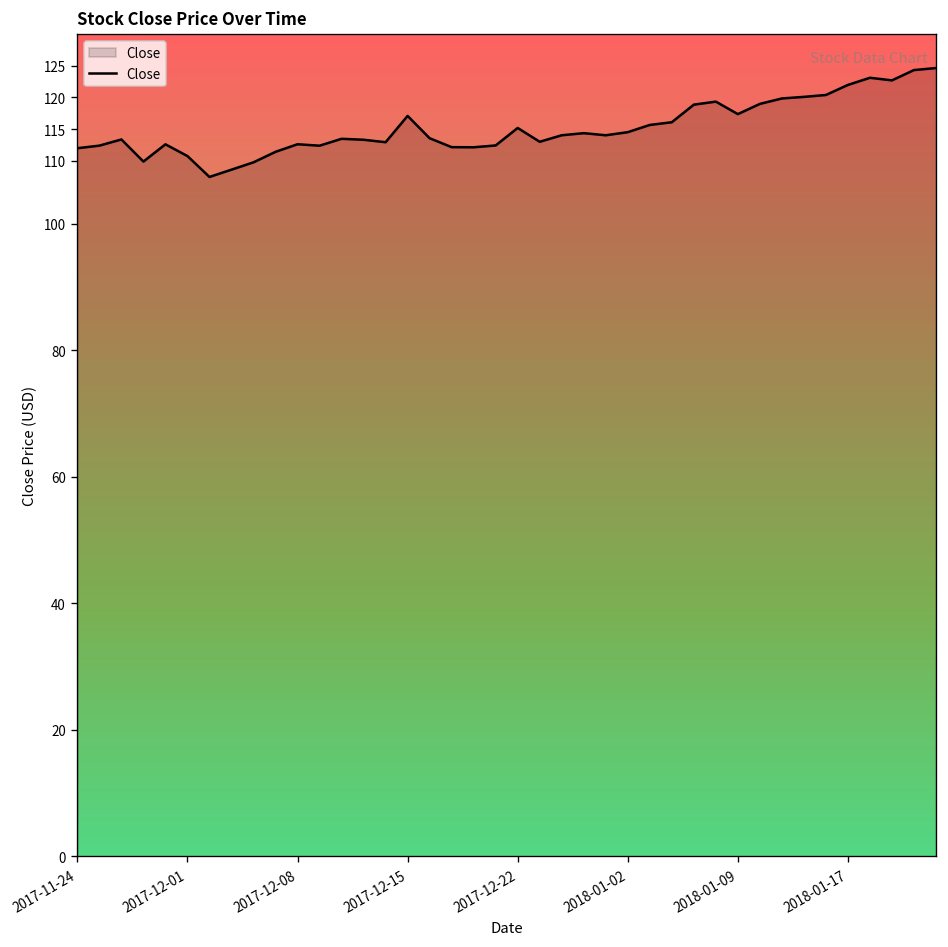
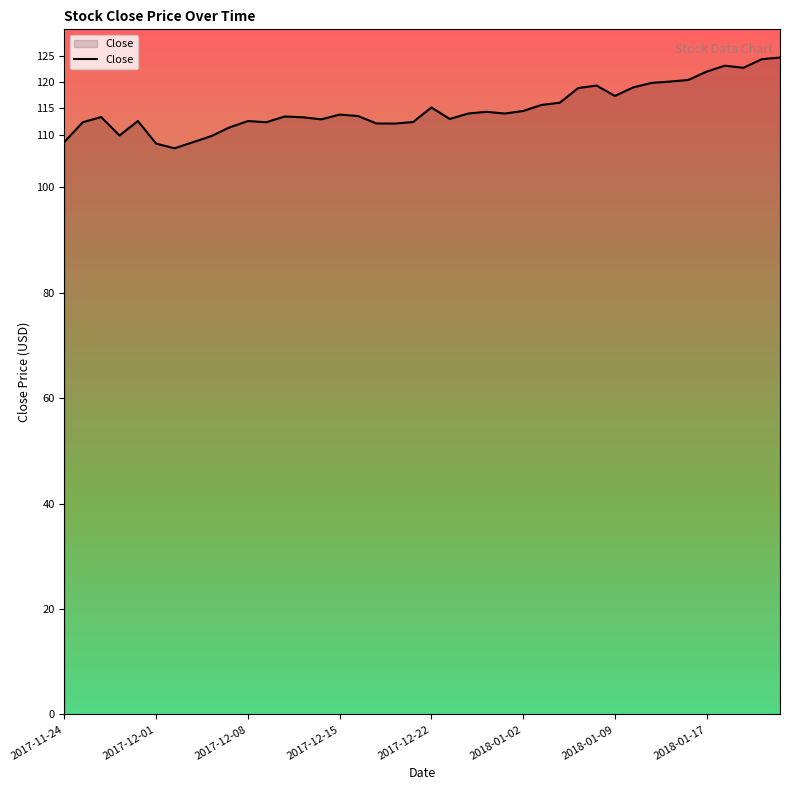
  {
-   "2017-11-24": 112,
-   "2017-12-01": 111,
+   "2017-11-24": 109,
+   "2017-12-01": 108,
    "2017-12-08": 113,
-   "2017-12-15": 117,
+   "2017-12-15": 114,
    "2017-12-22": 115,
    "2018-01-02": 115,
    "2018-01-09": 117,
    "2018-01-17": 122
  }
